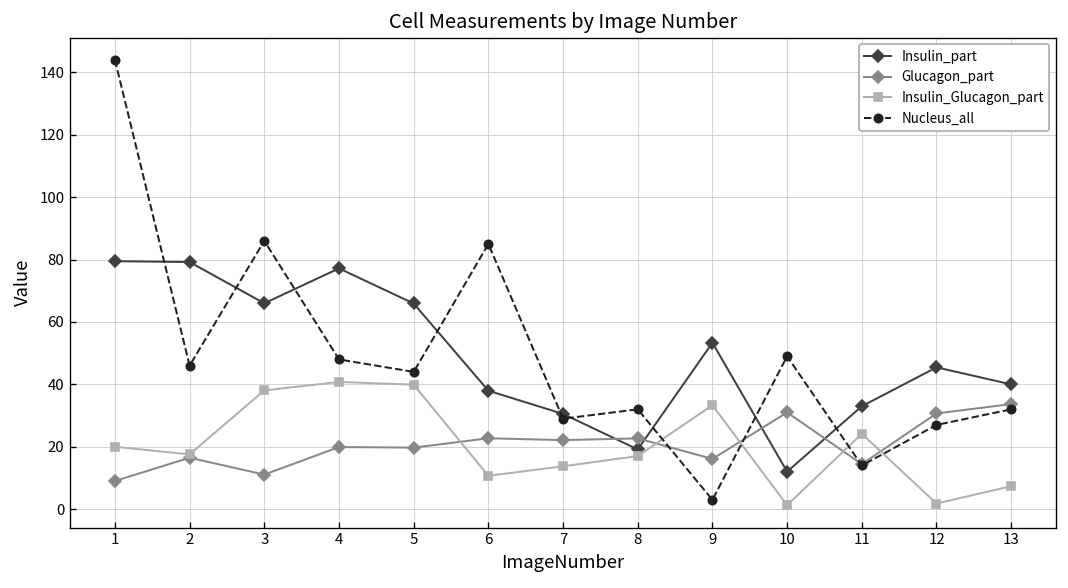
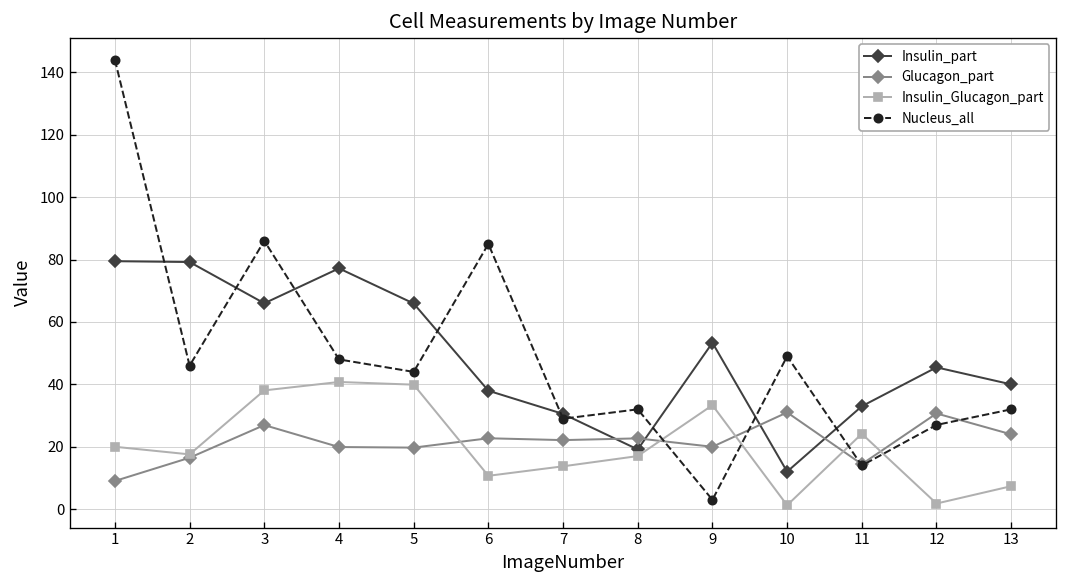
  {
    "Glucagon_part": {
      "1": 9,
      "2": 16,
-     "3": 11,
+     "3": 27,
      "4": 20,
      "5": 20,
      "6": 23,
      "7": 22,
      "8": 23,
-     "9": 16,
+     "9": 20,
      "10": 31,
      "12": 31,
-     "13": 34
+     "13": 24
    },
    "Insulin_Glucagon_part": {
      "1": 20,
      "2": 18,
      "3": 38,
      "4": 41,
      "5": 40,
      "6": 11,
      "7": 14,
      "8": 17,
      "9": 33,
      "10": 1,
      "11": 24,
      "12": 2,
      "13": 7
    }
  }
